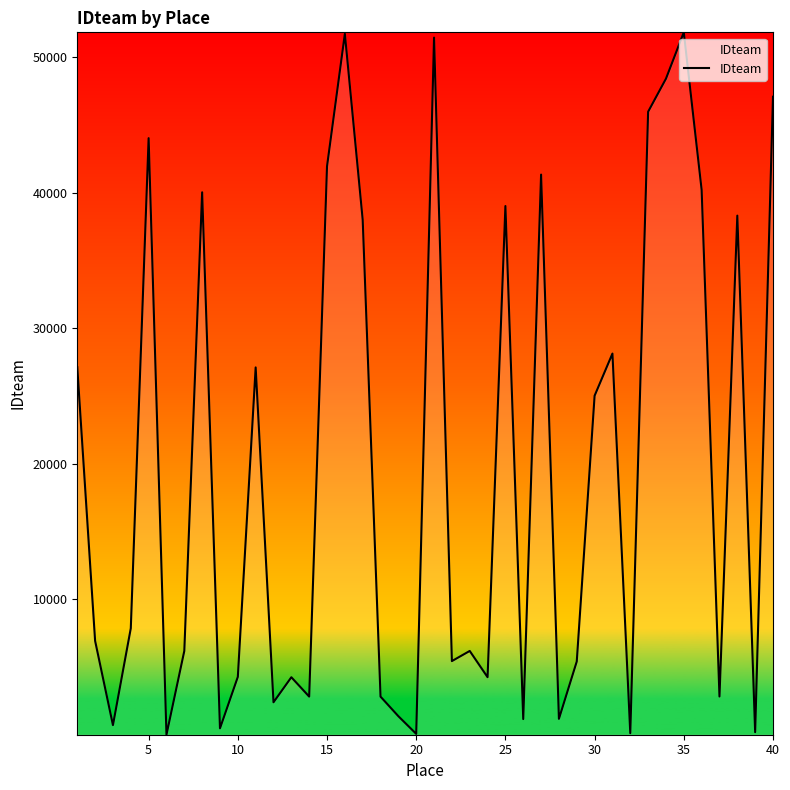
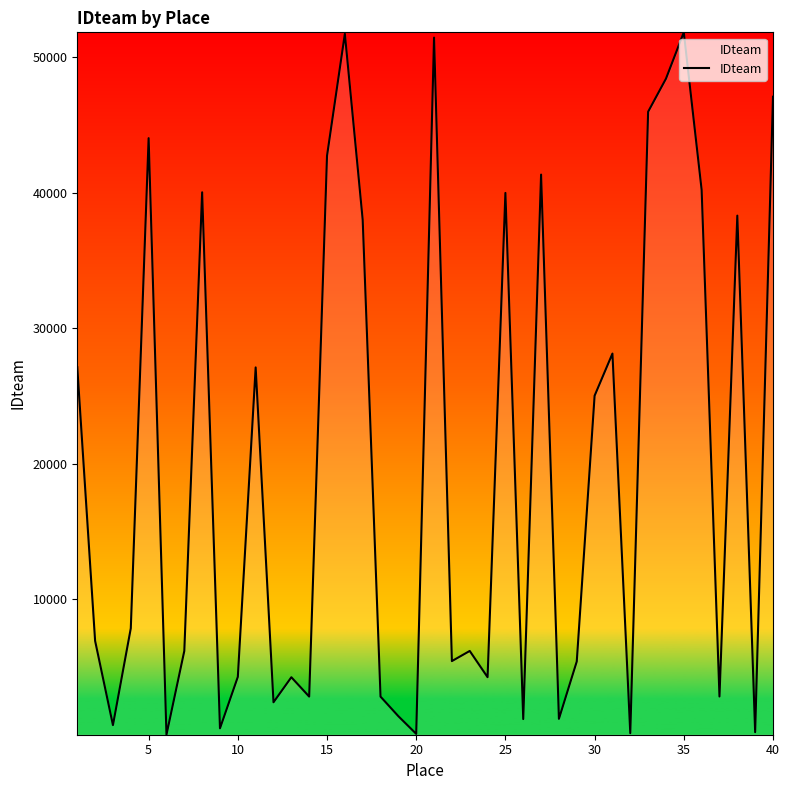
  {
    "5": 44000,
    "10": 4300,
-   "15": 42000,
+   "15": 42700,
    "20": 100,
-   "25": 39000,
+   "25": 40000,
    "30": 25000,
    "35": 51900,
    "40": 47100
  }
